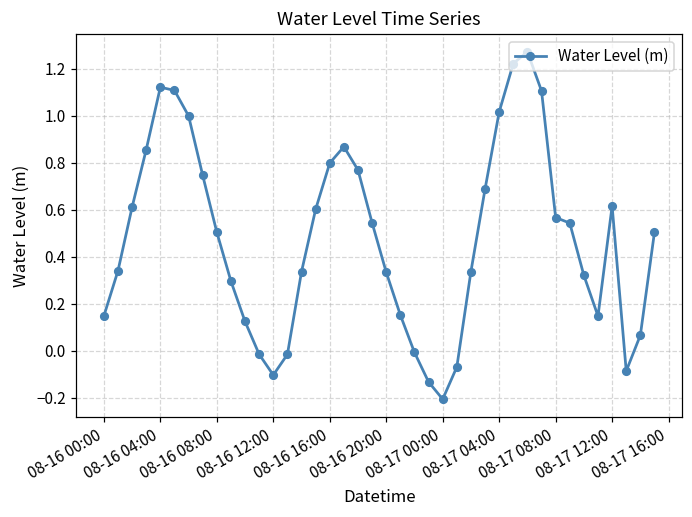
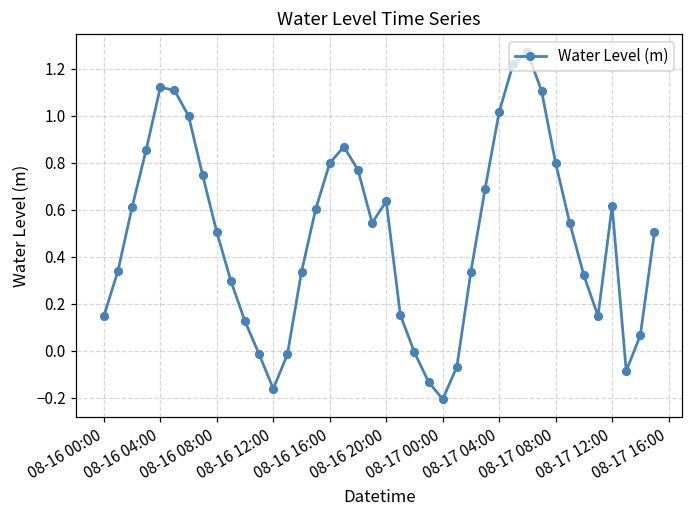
  {
    "08-16 00:00": 0.15,
    "08-16 04:00": 1.12,
    "08-16 08:00": 0.50,
-   "08-16 12:00": -0.10,
+   "08-16 12:00": -0.16,
    "08-16 16:00": 0.80,
-   "08-16 20:00": 0.33,
+   "08-16 20:00": 0.64,
    "08-17 00:00": -0.21,
    "08-17 04:00": 1.02,
-   "08-17 08:00": 0.57,
+   "08-17 08:00": 0.80,
    "08-17 12:00": 0.62
  }
